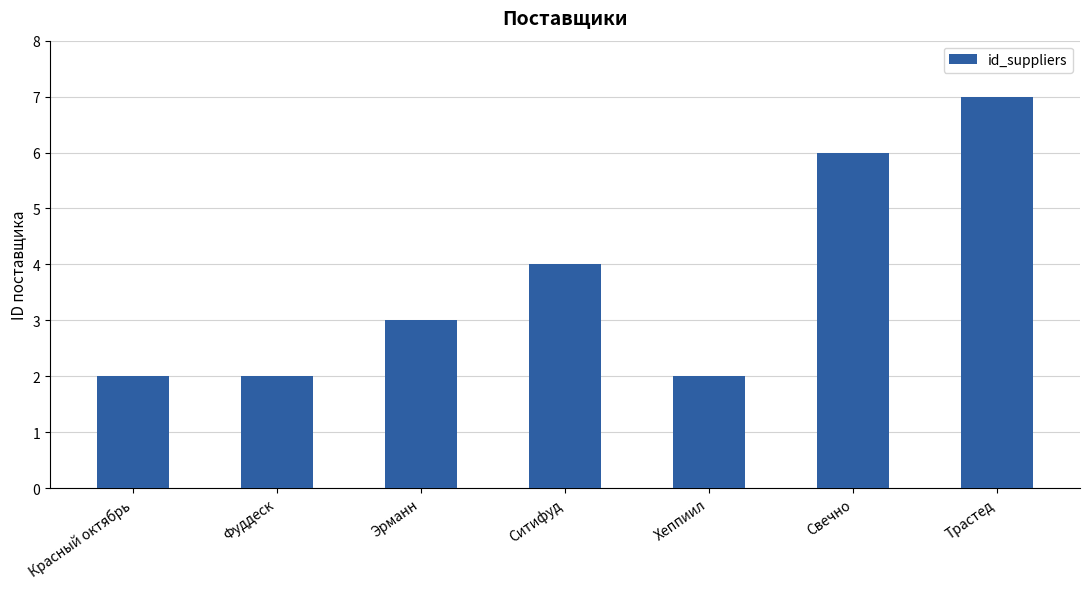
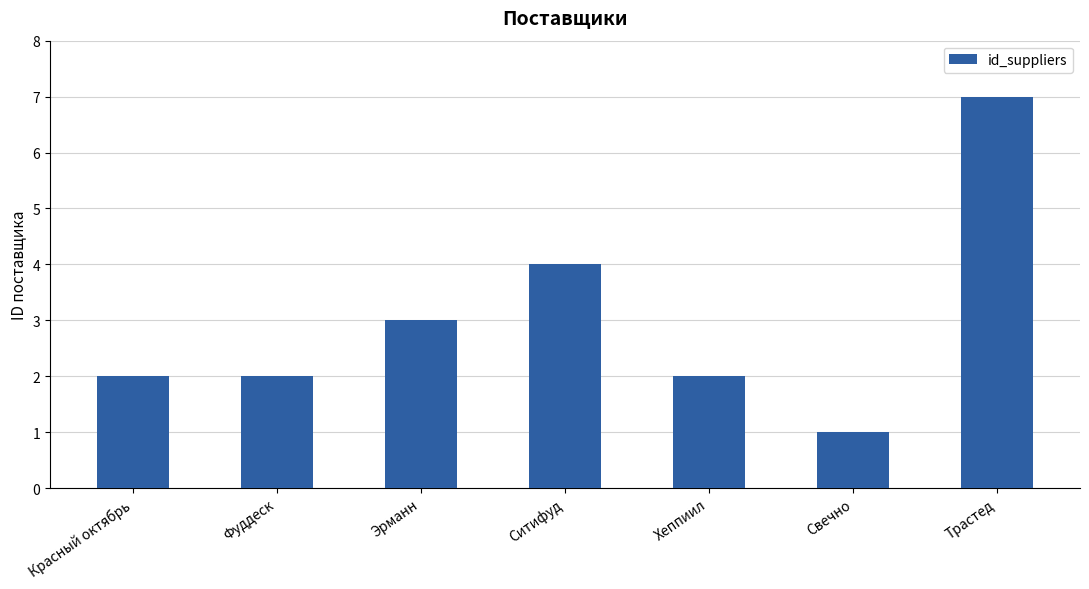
  {
    "Красный октябрь": 2,
    "Фуддеск": 2,
    "Эрманн": 3,
    "Ситифуд": 4,
    "Хеппиил": 2,
-   "Свечно": 6,
+   "Свечно": 1,
    "Трастед": 7
  }
